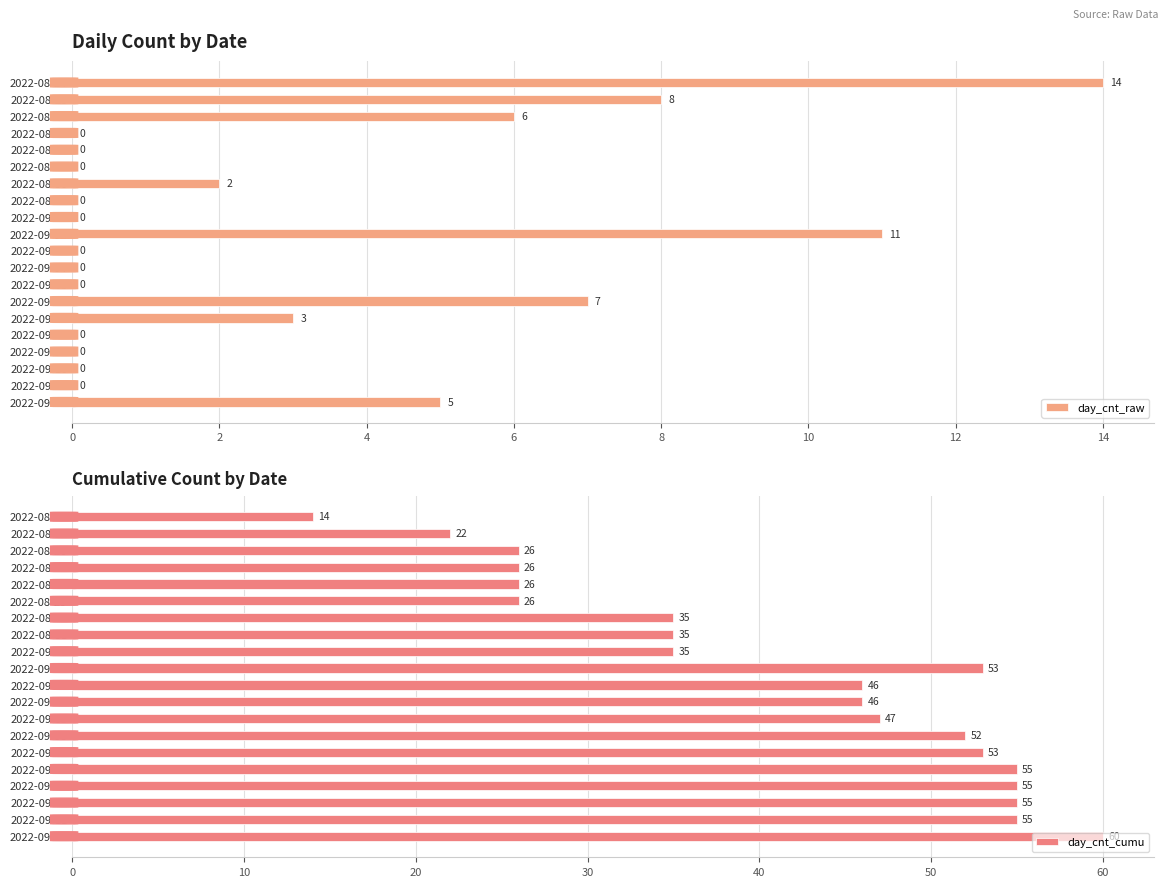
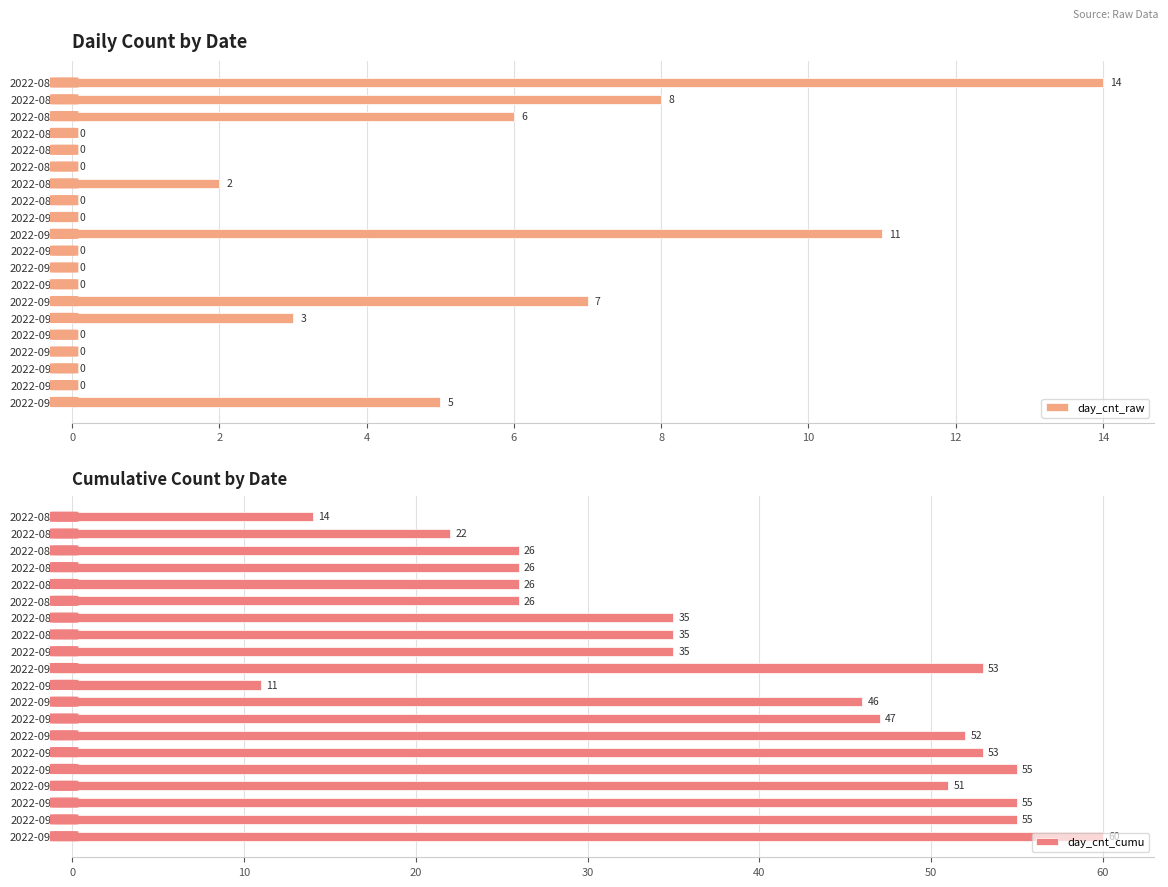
  {
    "Daily Count by Date": {
      "2022-08-24": 14,
      "2022-08-25": 8,
      "2022-08-26": 6,
      "2022-08-30": 2,
      "2022-09-02": 11,
      "2022-09-06": 7,
      "2022-09-07": 3,
      "2022-09-12": 5
    },
    "Cumulative Count by Date": {
      "2022-08-24": 14,
      "2022-08-25": 22,
      "2022-08-26": 26,
      "2022-08-27": 26,
      "2022-08-28": 26,
      "2022-08-29": 26,
      "2022-08-30": 35,
      "2022-08-31": 35,
      "2022-09-01": 35,
      "2022-09-02": 53,
-     "2022-09-03": 46,
+     "2022-09-03": 11,
      "2022-09-04": 46,
      "2022-09-05": 47,
      "2022-09-06": 52,
      "2022-09-07": 53,
      "2022-09-08": 55,
-     "2022-09-09": 55,
+     "2022-09-09": 51,
      "2022-09-10": 55,
      "2022-09-11": 55
    }
  }
